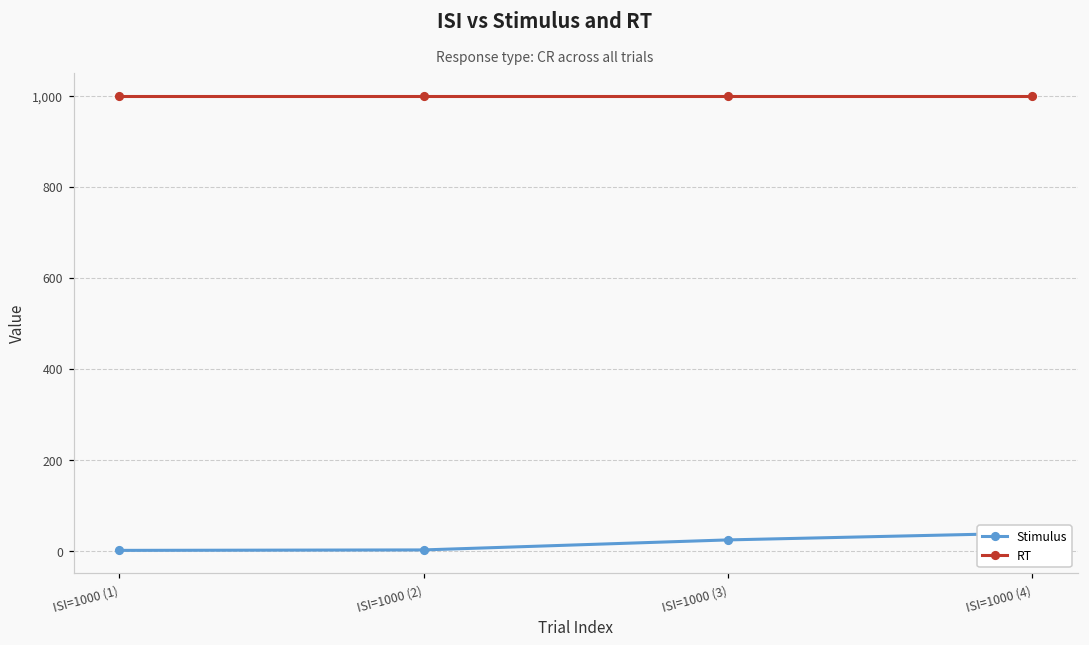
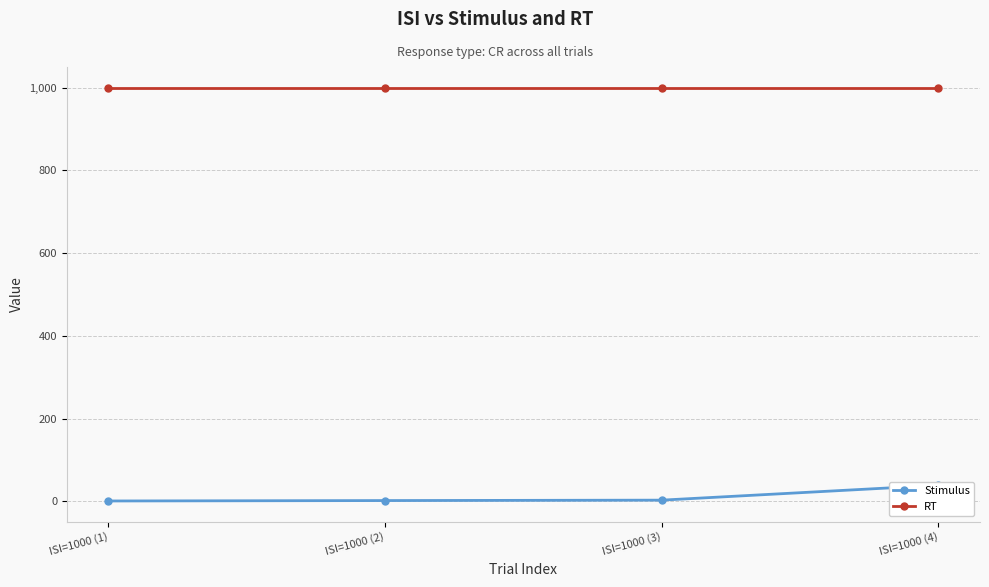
  {
    "Stimulus": {
      "ISI=1000 (1)": "0",
      "ISI=1000 (2)": "0",
-     "ISI=1000 (3)": "20"
+     "ISI=1000 (3)": "0"
    },
    "RT": {
      "ISI=1000 (1)": "1,000",
      "ISI=1000 (2)": "1,000",
      "ISI=1000 (3)": "1,000",
      "ISI=1000 (4)": "1,000"
    }
  }
